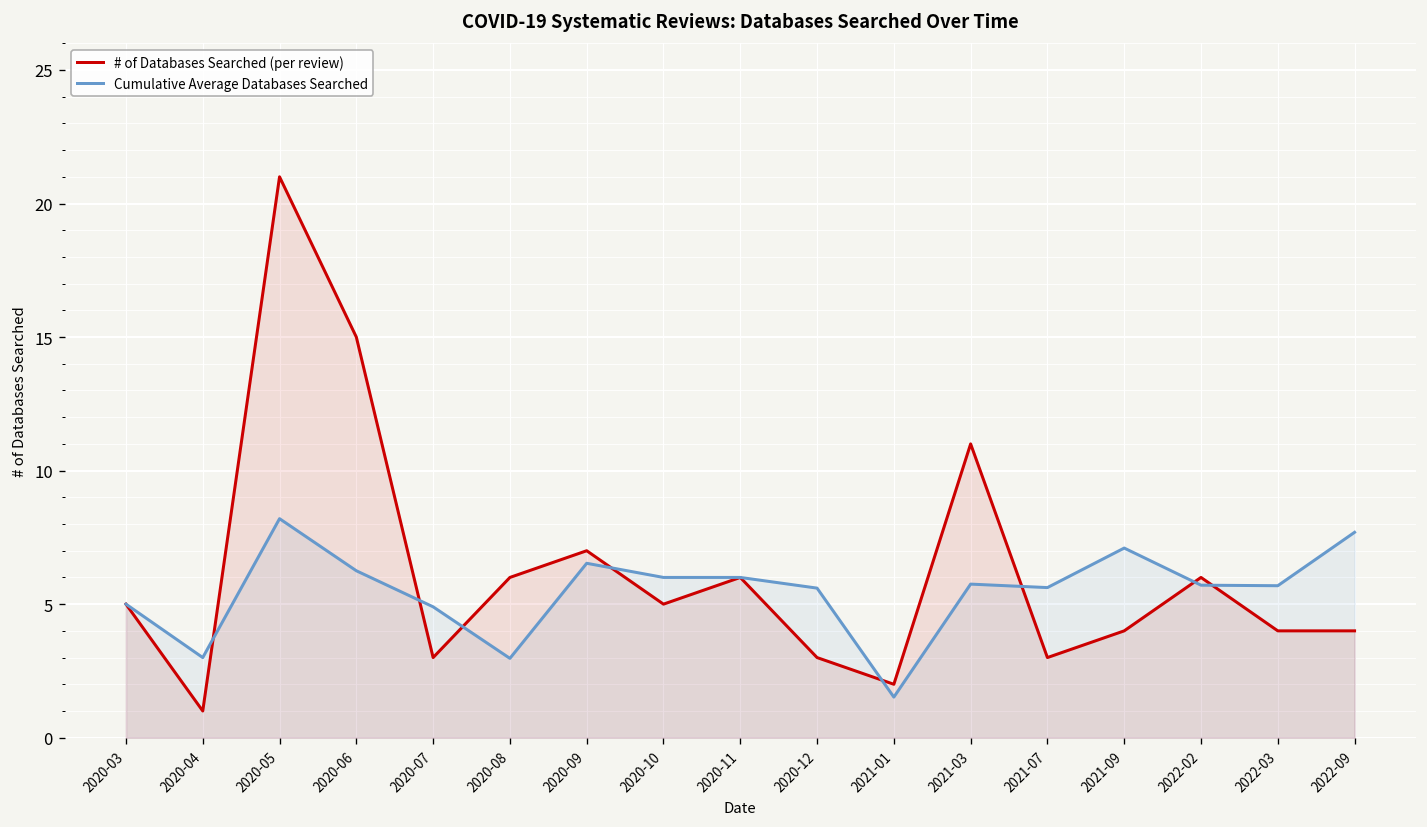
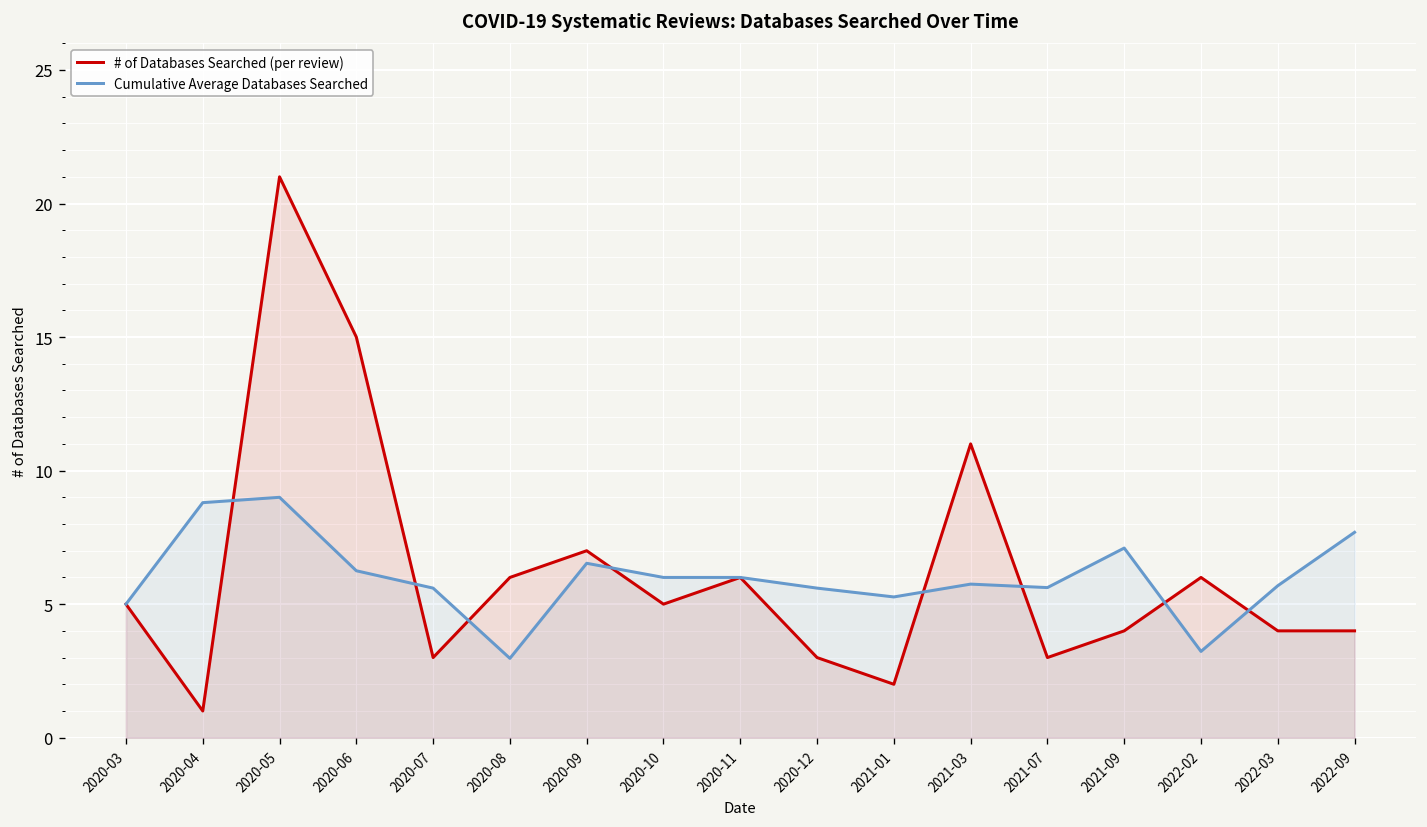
  {
    "# of Databases Searched (per review)": {
      "2020-04": 1.0,
      "2020-05": 21.0,
      "2020-06": 15.0,
      "2020-07": 3.0,
      "2020-08": 6.0,
      "2020-09": 7.0,
      "2020-10": 5.0,
      "2020-12": 3.0,
      "2021-01": 2.0,
      "2021-03": 11.0,
      "2021-07": 3.0,
      "2021-09": 4.0,
      "2022-02": 6.0,
      "2022-03": 4.0,
      "2022-09": 4.0
    },
    "Cumulative Average Databases Searched": {
-     "2020-04": 3.0,
-     "2020-05": 8.2,
+     "2020-04": 8.8,
+     "2020-05": 9.0,
      "2020-06": 6.3,
-     "2020-07": 4.9,
+     "2020-07": 5.6,
      "2020-08": 3.0,
      "2020-09": 6.5,
      "2020-10": 6.0,
      "2020-12": 5.6,
-     "2021-01": 1.5,
+     "2021-01": 5.3,
      "2021-03": 5.8,
      "2021-07": 5.6,
      "2021-09": 7.1,
-     "2022-02": 5.7,
+     "2022-02": 3.2,
      "2022-03": 5.7,
      "2022-09": 7.7
    }
  }
